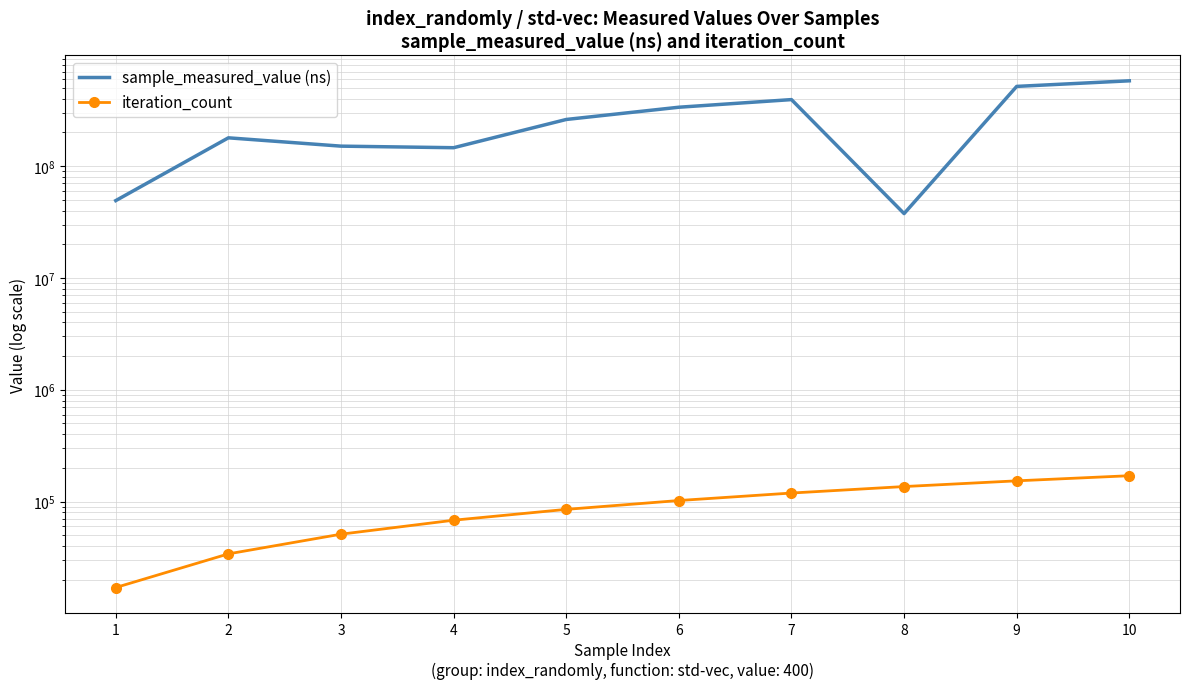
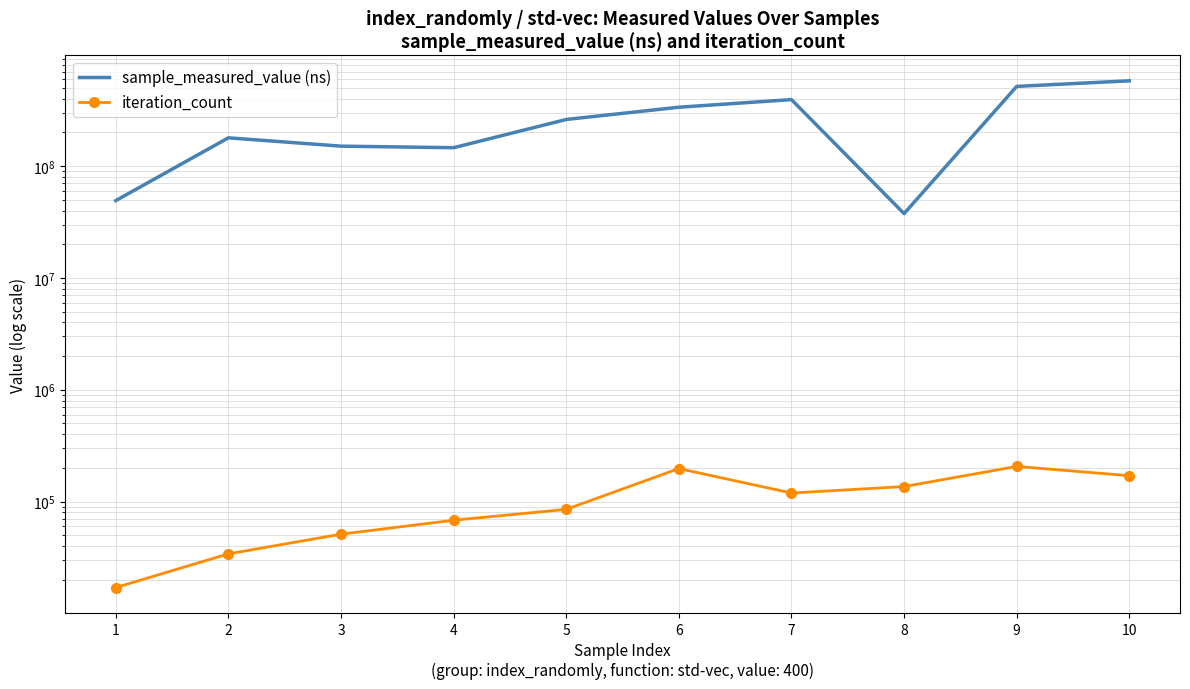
  {
    "sample_measured_value (ns)": {
      "1": 50000000,
      "2": 180000000,
      "3": 150000000,
      "4": 150000000,
      "5": 260000000,
      "6": 340000000,
      "7": 390000000,
      "8": 38000000,
      "9": 500000000,
      "10": 600000000
    },
    "iteration_count": {
      "1": 17000,
      "2": 34000,
      "3": 50000,
      "4": 70000,
      "5": 90000,
-     "6": 100000,
+     "6": 200000,
      "7": 120000,
      "8": 140000,
-     "9": 150000,
+     "9": 210000,
      "10": 170000
    }
  }
